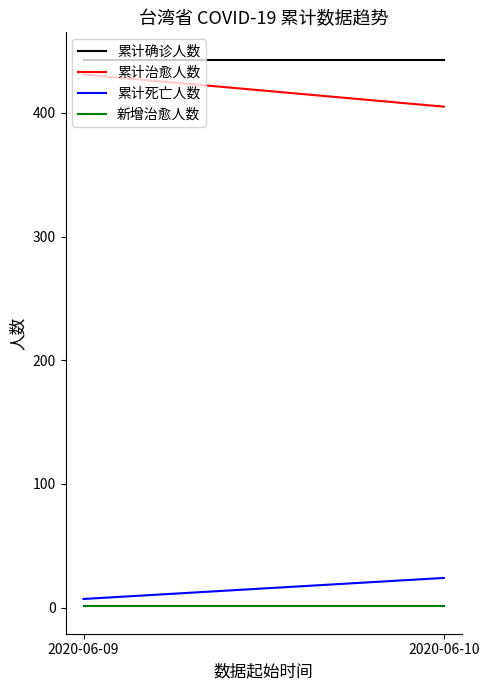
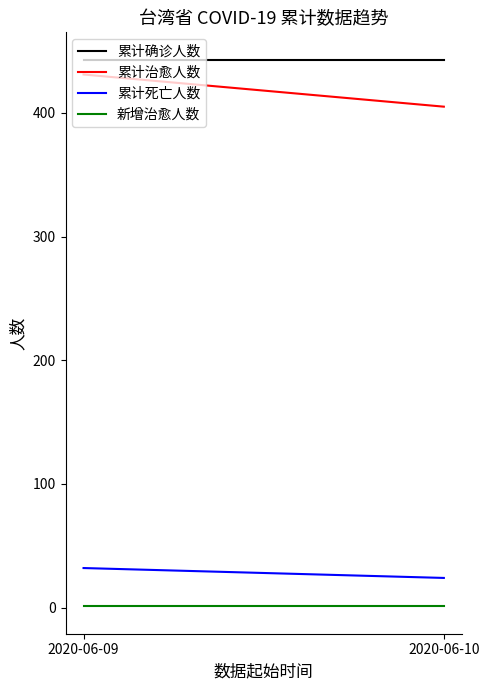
  {
    "累计确诊人数": {
      "2020-06-10": 443
    },
    "累计治愈人数": {
      "2020-06-10": 405
    },
    "累计死亡人数": {
-     "2020-06-09": 7,
+     "2020-06-09": 32,
      "2020-06-10": 24
    },
    "新增治愈人数": {
      "2020-06-09": 1,
      "2020-06-10": 1
    }
  }
